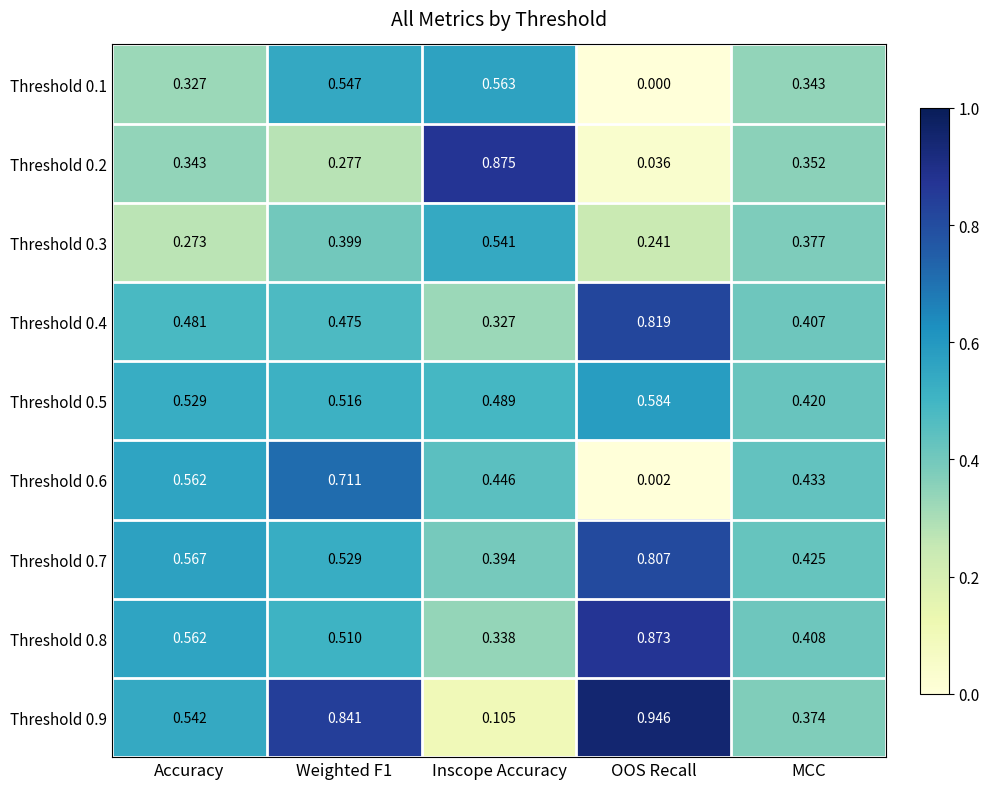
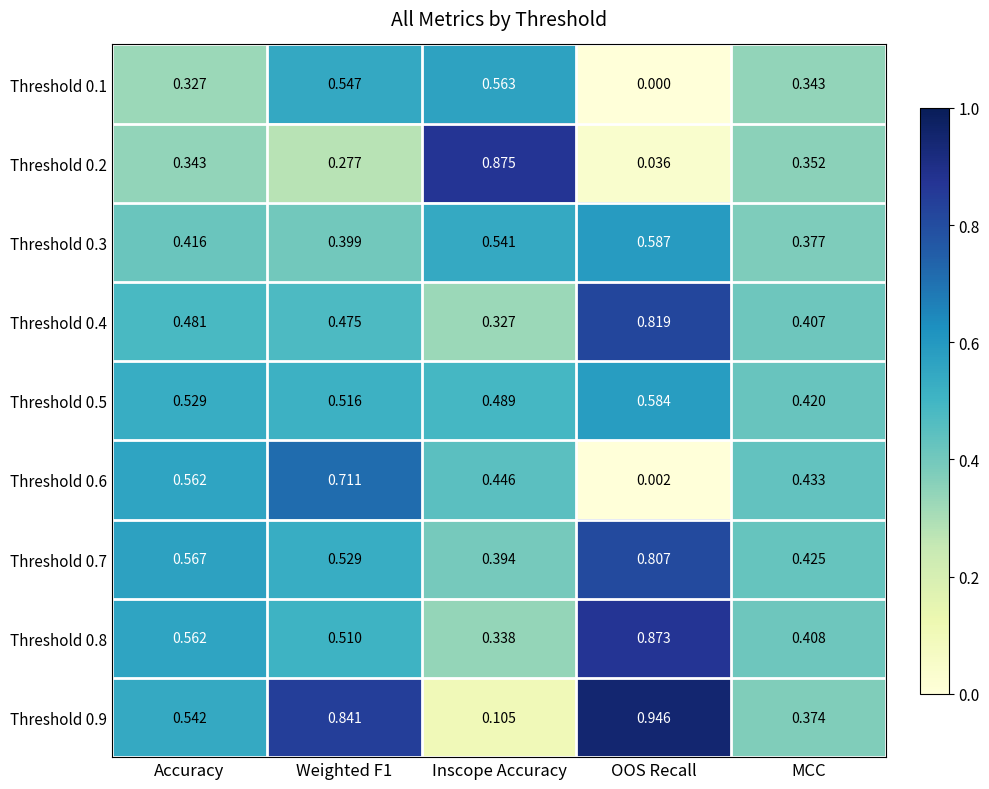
  {
    "Threshold 0.1": {
      "Accuracy": 0.327,
      "Weighted F1": 0.547,
      "Inscope Accuracy": 0.563,
      "OOS Recall": 0.000,
      "MCC": 0.343
    },
    "Threshold 0.2": {
      "Accuracy": 0.343,
      "Weighted F1": 0.277,
      "Inscope Accuracy": 0.875,
      "OOS Recall": 0.036,
      "MCC": 0.352
    },
    "Threshold 0.3": {
-     "Accuracy": 0.273,
+     "Accuracy": 0.416,
      "Weighted F1": 0.399,
      "Inscope Accuracy": 0.541,
-     "OOS Recall": 0.241,
+     "OOS Recall": 0.587,
      "MCC": 0.377
    },
    "Threshold 0.4": {
      "Accuracy": 0.481,
      "Weighted F1": 0.475,
      "Inscope Accuracy": 0.327,
      "OOS Recall": 0.819,
      "MCC": 0.407
    },
    "Threshold 0.5": {
      "Accuracy": 0.529,
      "Weighted F1": 0.516,
      "Inscope Accuracy": 0.489,
      "OOS Recall": 0.584,
      "MCC": 0.420
    },
    "Threshold 0.6": {
      "Accuracy": 0.562,
      "Weighted F1": 0.711,
      "Inscope Accuracy": 0.446,
      "OOS Recall": 0.002,
      "MCC": 0.433
    },
    "Threshold 0.7": {
      "Accuracy": 0.567,
      "Weighted F1": 0.529,
      "Inscope Accuracy": 0.394,
      "OOS Recall": 0.807,
      "MCC": 0.425
    },
    "Threshold 0.8": {
      "Accuracy": 0.562,
      "Weighted F1": 0.510,
      "Inscope Accuracy": 0.338,
      "OOS Recall": 0.873,
      "MCC": 0.408
    },
    "Threshold 0.9": {
      "Accuracy": 0.542,
      "Weighted F1": 0.841,
      "Inscope Accuracy": 0.105,
      "OOS Recall": 0.946,
      "MCC": 0.374
    }
  }
